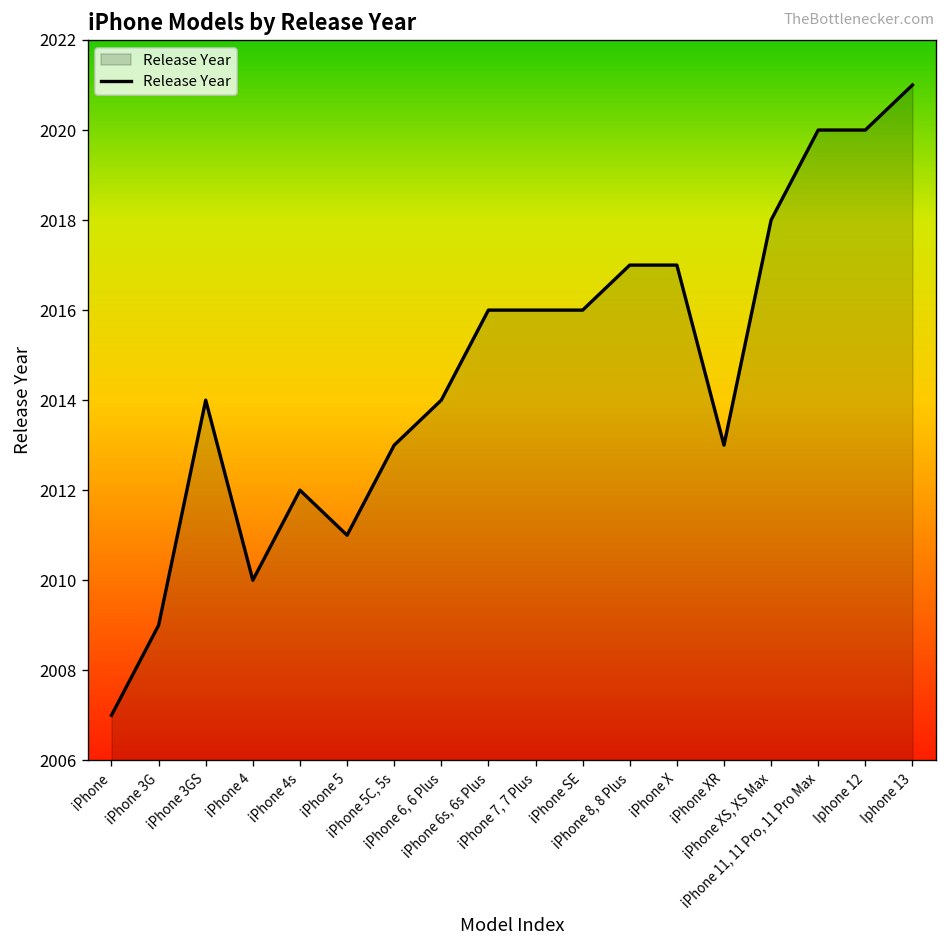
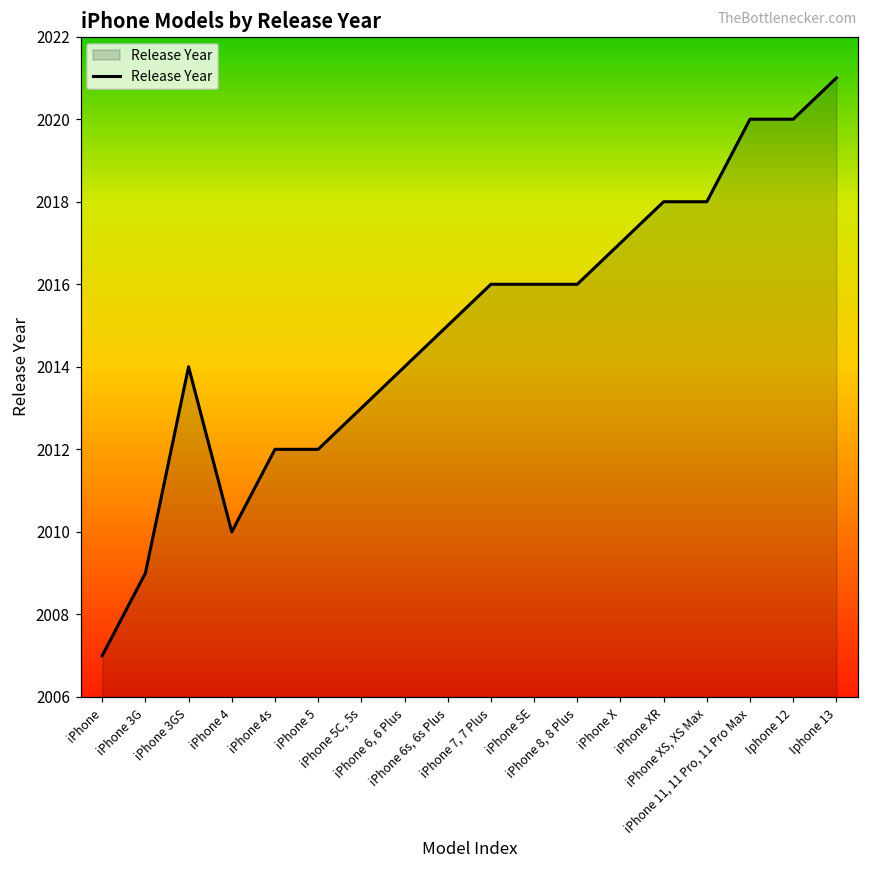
  {
    "iPhone": 2007,
    "iPhone 3G": 2009,
    "iPhone 3GS": 2014,
    "iPhone 4": 2010,
    "iPhone 4s": 2012,
-   "iPhone 5": 2011,
+   "iPhone 5": 2012,
    "iPhone 5C, 5s": 2013,
    "iPhone 6, 6 Plus": 2014,
-   "iPhone 6s, 6s Plus": 2016,
+   "iPhone 6s, 6s Plus": 2015,
    "iPhone 7, 7 Plus": 2016,
    "iPhone SE": 2016,
-   "iPhone 8, 8 Plus": 2017,
+   "iPhone 8, 8 Plus": 2016,
    "iPhone X": 2017,
-   "iPhone XR": 2013,
+   "iPhone XR": 2018,
    "iPhone XS, XS Max": 2018,
    "iPhone 11, 11 Pro, 11 Pro Max": 2020,
    "Iphone 12": 2020,
    "Iphone 13": 2021
  }
